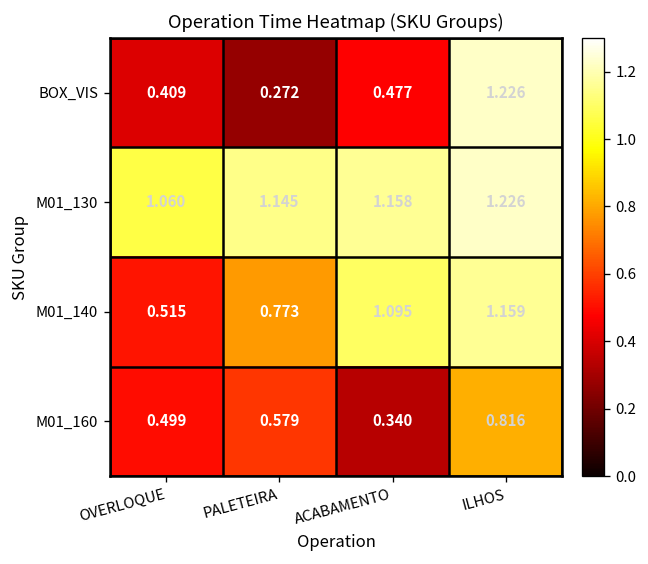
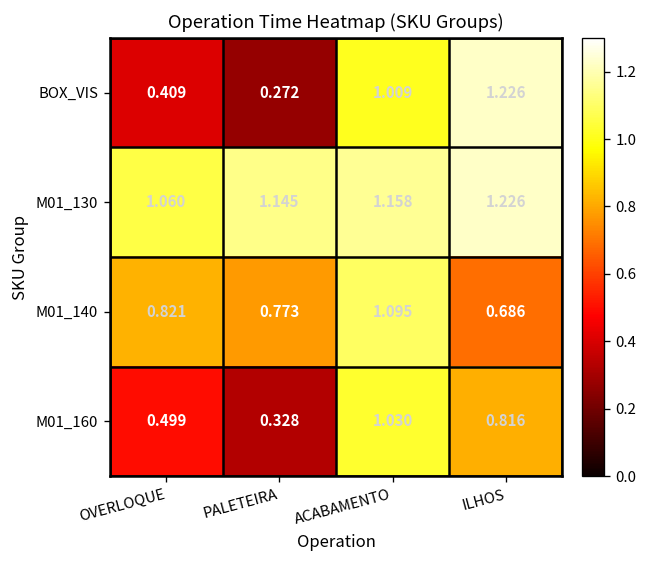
  {
    "BOX_VIS": {
      "OVERLOQUE": 0.409,
      "PALETEIRA": 0.272,
-     "ACABAMENTO": 0.477
+     "ACABAMENTO": 1.009
    },
    "M01_130": {
      "OVERLOQUE": 1.060,
      "PALETEIRA": 1.145,
      "ACABAMENTO": 1.158
    },
    "M01_140": {
-     "OVERLOQUE": 0.515,
+     "OVERLOQUE": 0.821,
      "PALETEIRA": 0.773,
      "ACABAMENTO": 1.095,
-     "ILHOS": 1.159
+     "ILHOS": 0.686
    },
    "M01_160": {
      "OVERLOQUE": 0.499,
-     "PALETEIRA": 0.579,
-     "ACABAMENTO": 0.340,
+     "PALETEIRA": 0.328,
+     "ACABAMENTO": 1.030,
      "ILHOS": 0.816
    }
  }
